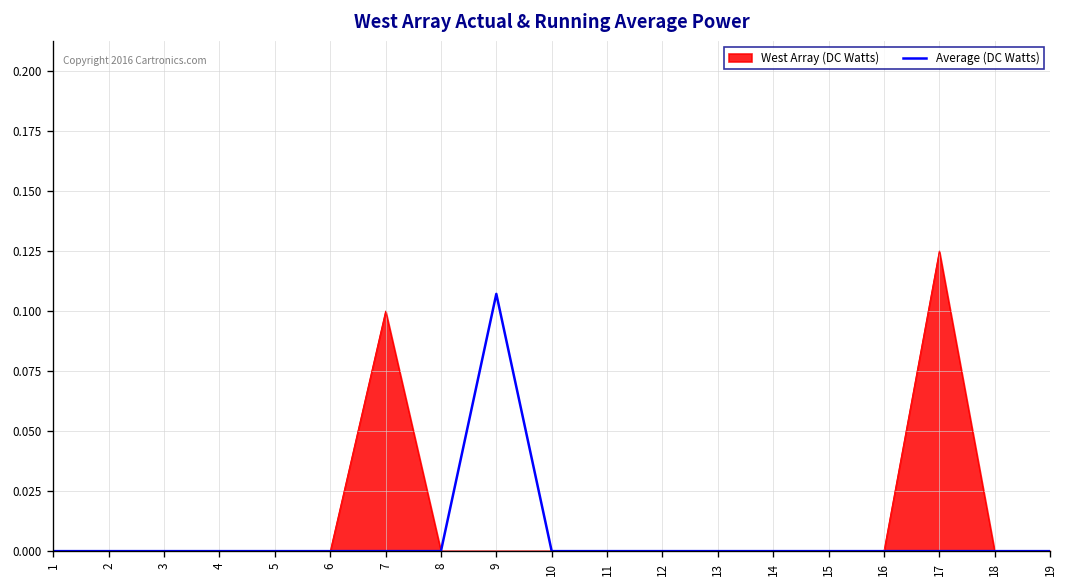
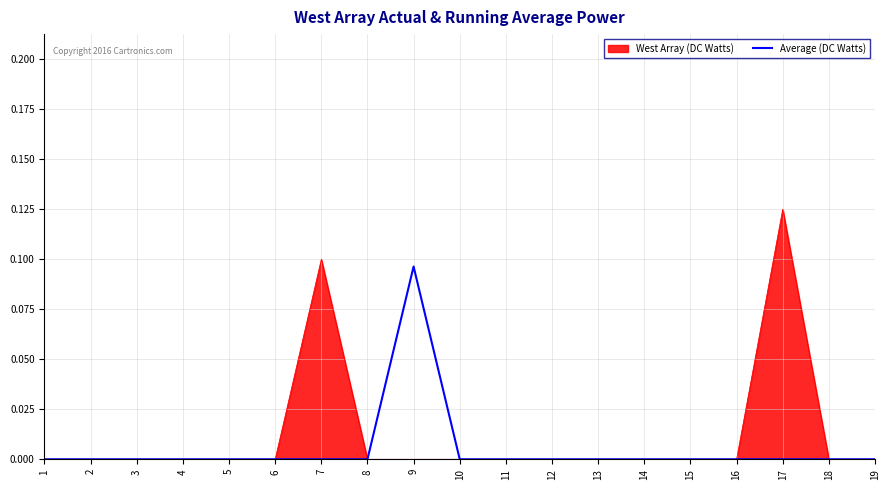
  {
    "West Array (DC Watts)": {
      "7": 0.100,
      "9": 0.000,
      "17": 0.125
    },
    "Average (DC Watts)": {
      "7": 0.000,
-     "9": 0.107,
+     "9": 0.096,
      "17": 0.000
    }
  }
